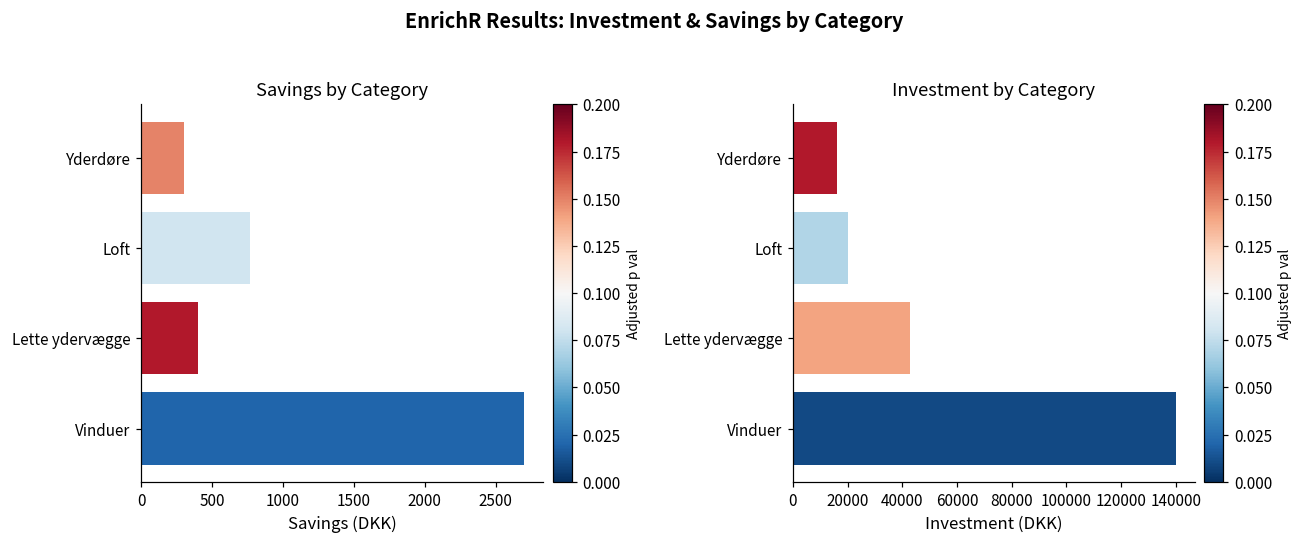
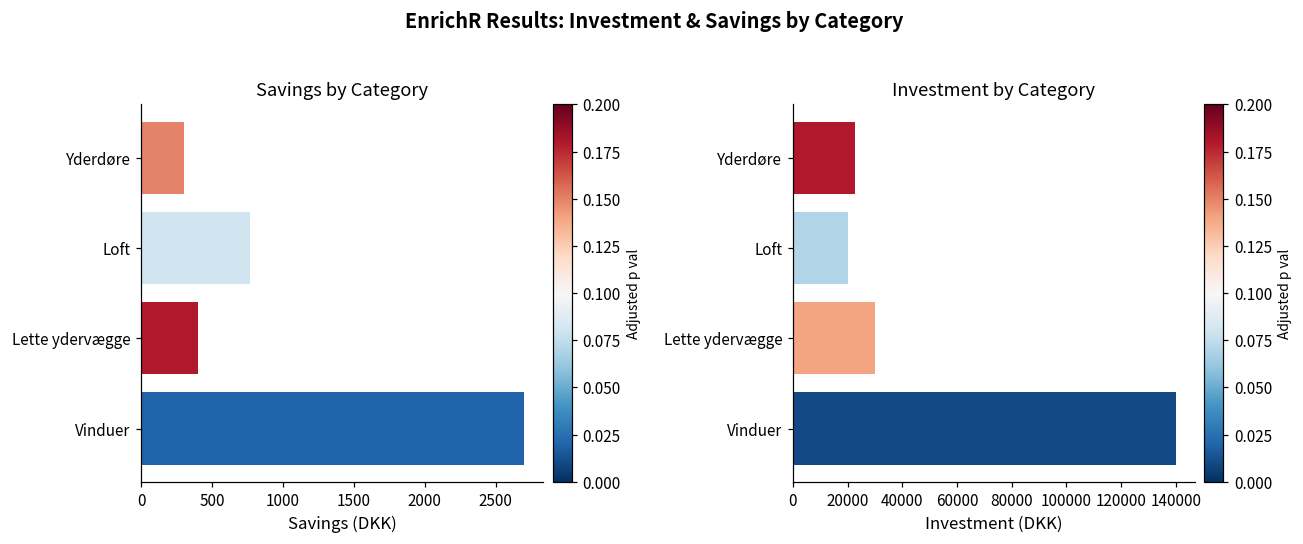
  {
    "Savings by Category": {
      "Yderdøre": 300,
      "Loft": 770,
      "Lette ydervægge": 400,
      "Vinduer": 2700
    },
    "Investment by Category": {
-     "Yderdøre": 16000,
+     "Yderdøre": 23000,
      "Loft": 20000,
-     "Lette ydervægge": 43000,
+     "Lette ydervægge": 30000,
      "Vinduer": 140000
    }
  }
